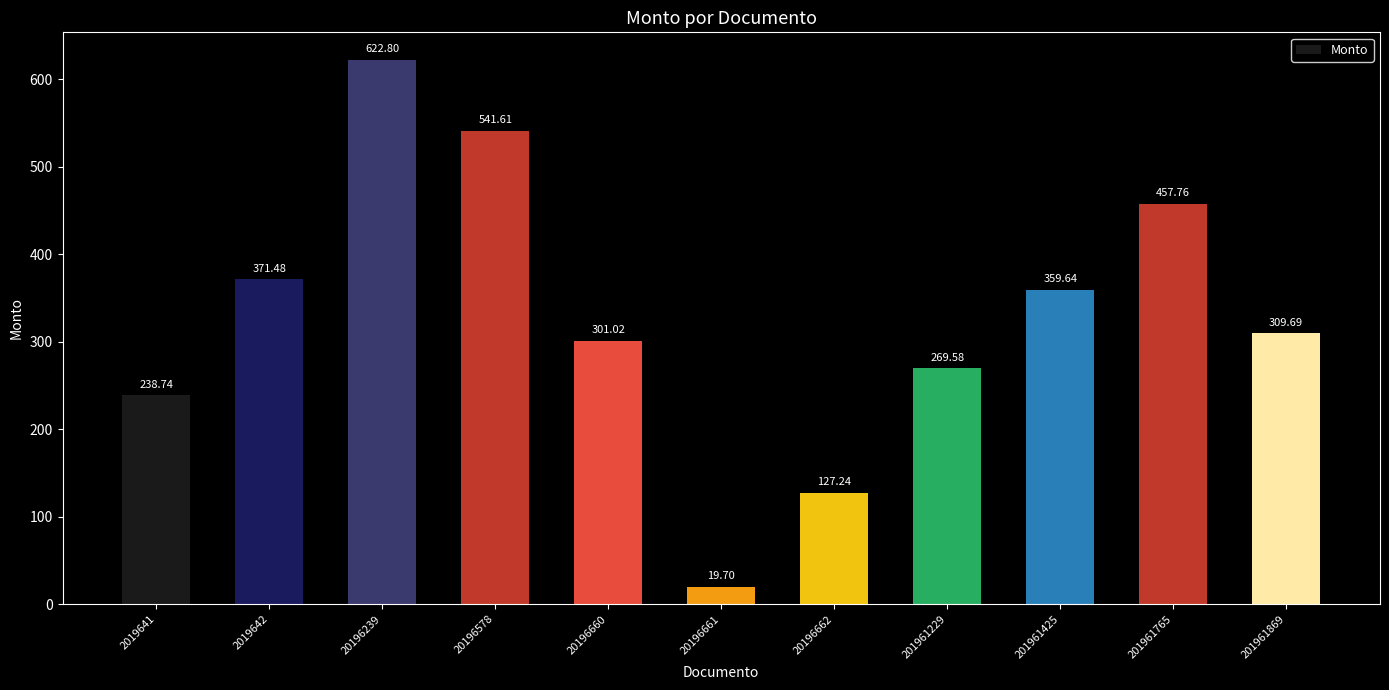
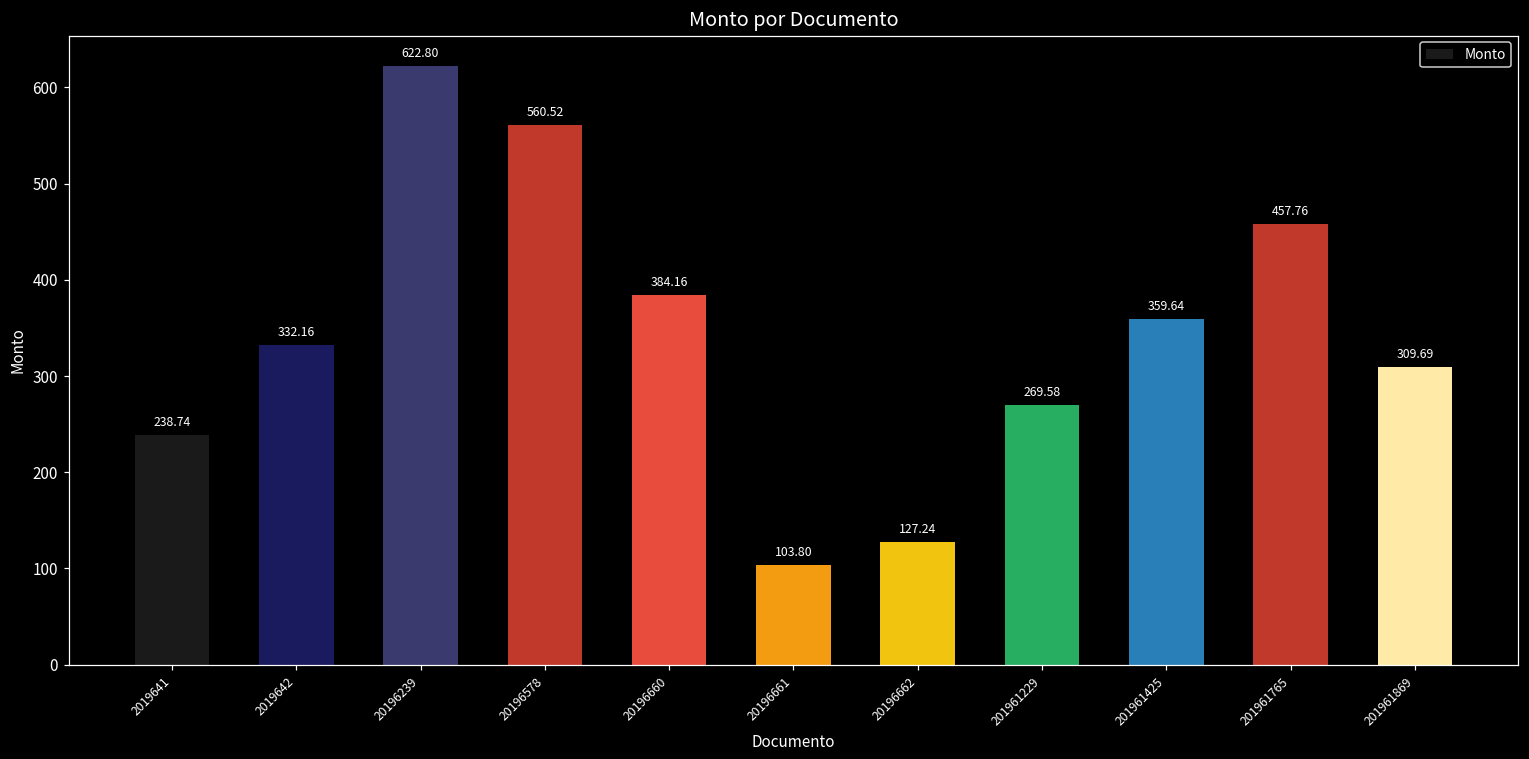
  {
    "2019641": 238.74,
-   "2019642": 371.48,
+   "2019642": 332.16,
    "20196239": 622.80,
-   "20196578": 541.61,
-   "20196660": 301.02,
-   "20196661": 19.70,
+   "20196578": 560.52,
+   "20196660": 384.16,
+   "20196661": 103.80,
    "20196662": 127.24,
    "201961229": 269.58,
    "201961425": 359.64,
    "201961765": 457.76,
    "201961869": 309.69
  }
